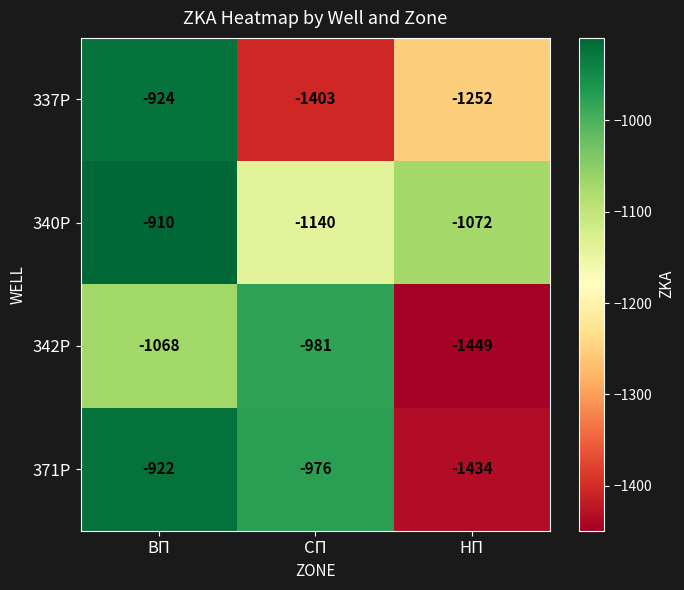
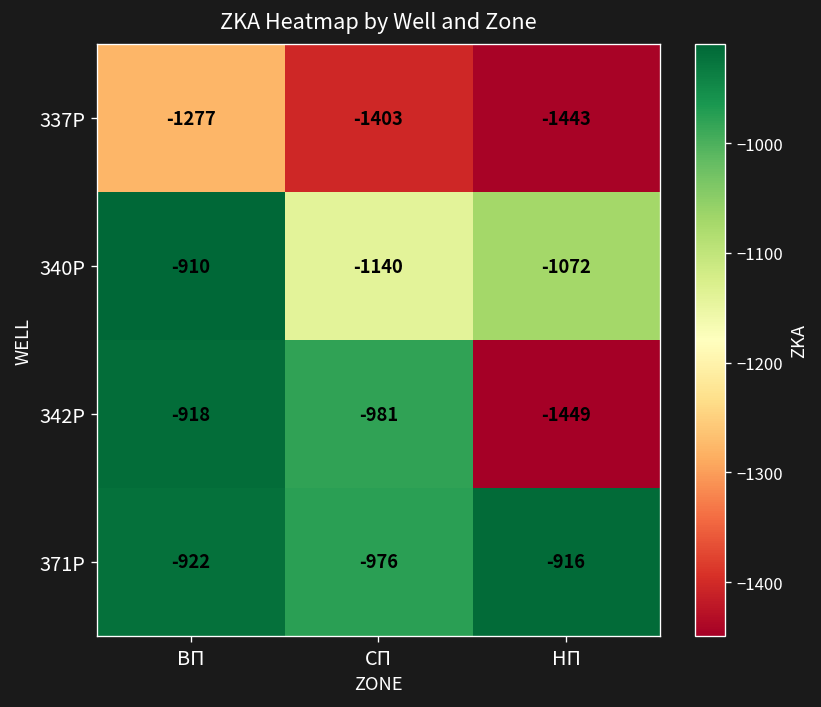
  {
    "337Р": {
-     "ВП": -924,
+     "ВП": -1277,
      "СП": -1403,
-     "НП": -1252
+     "НП": -1443
    },
    "340Р": {
      "ВП": -910,
      "СП": -1140,
      "НП": -1072
    },
    "342Р": {
-     "ВП": -1068,
+     "ВП": -918,
      "СП": -981,
      "НП": -1449
    },
    "371Р": {
      "ВП": -922,
      "СП": -976,
-     "НП": -1434
+     "НП": -916
    }
  }
